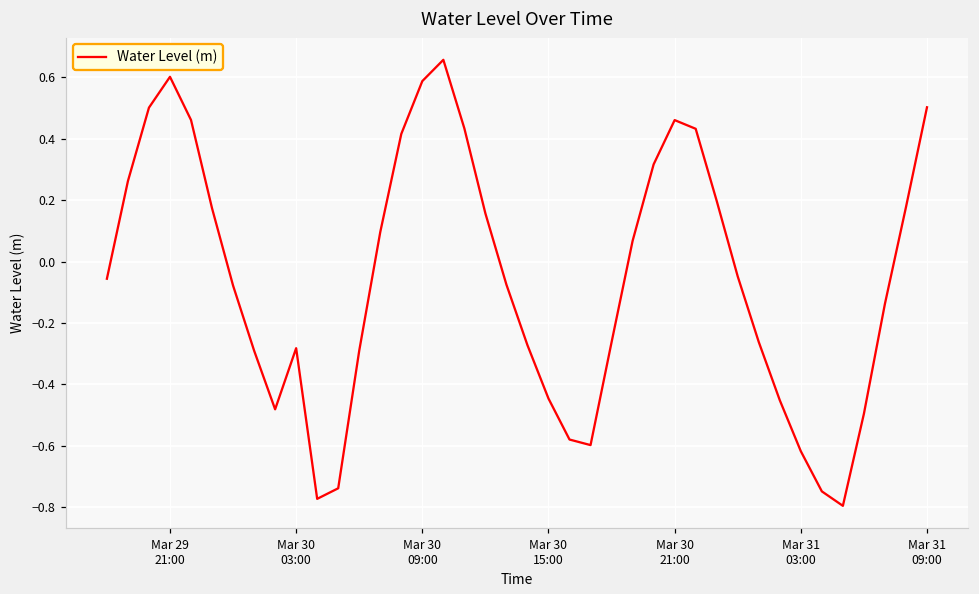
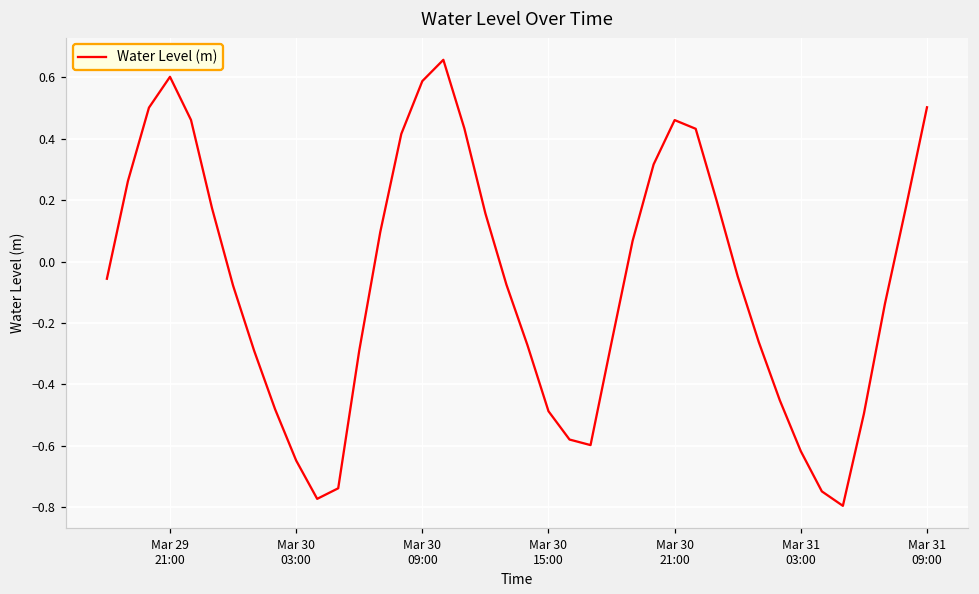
  {
    "Mar 29 21:00": 0.60,
-   "Mar 30 03:00": -0.28,
+   "Mar 30 03:00": -0.65,
    "Mar 30 09:00": 0.59,
-   "Mar 30 15:00": -0.45,
+   "Mar 30 15:00": -0.49,
    "Mar 30 21:00": 0.46,
    "Mar 31 03:00": -0.62,
    "Mar 31 09:00": 0.50
  }
